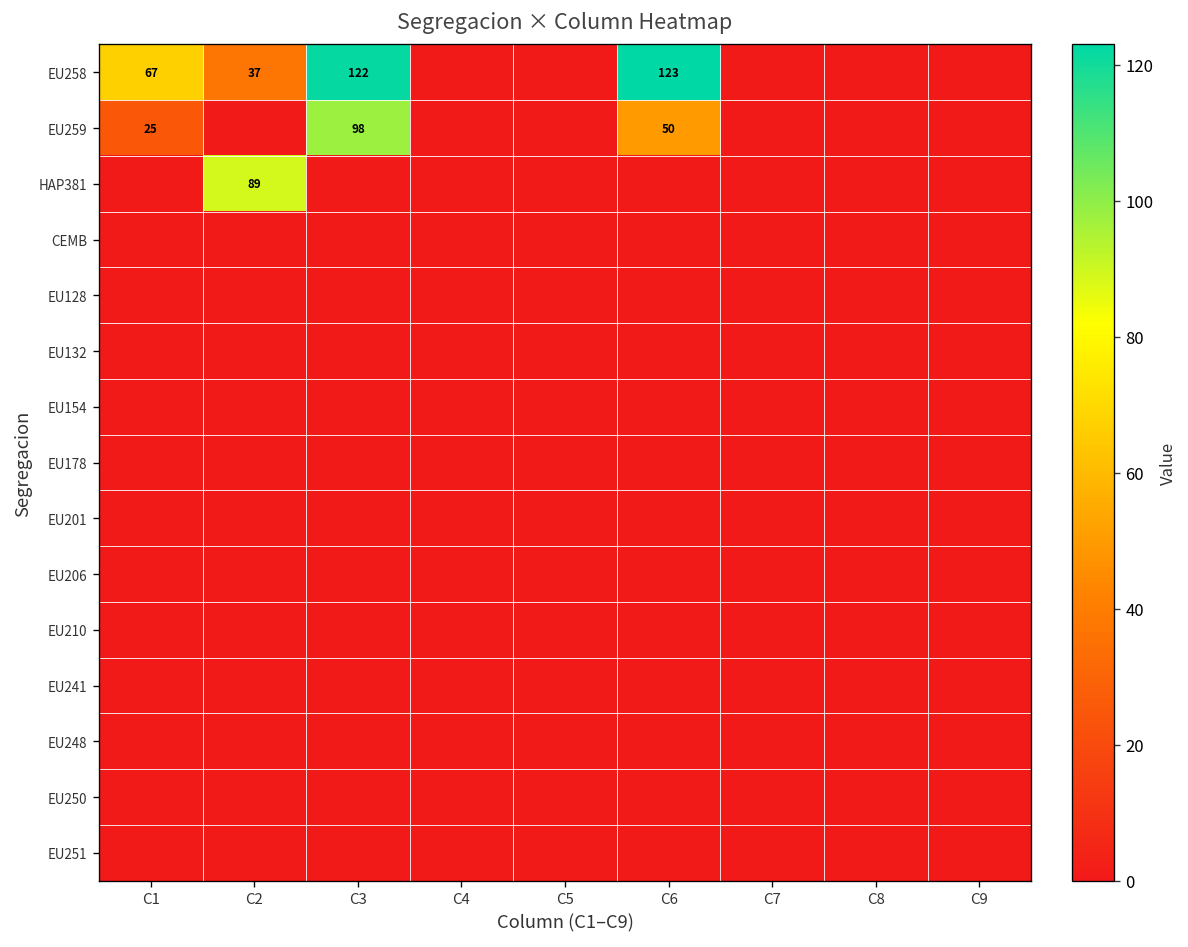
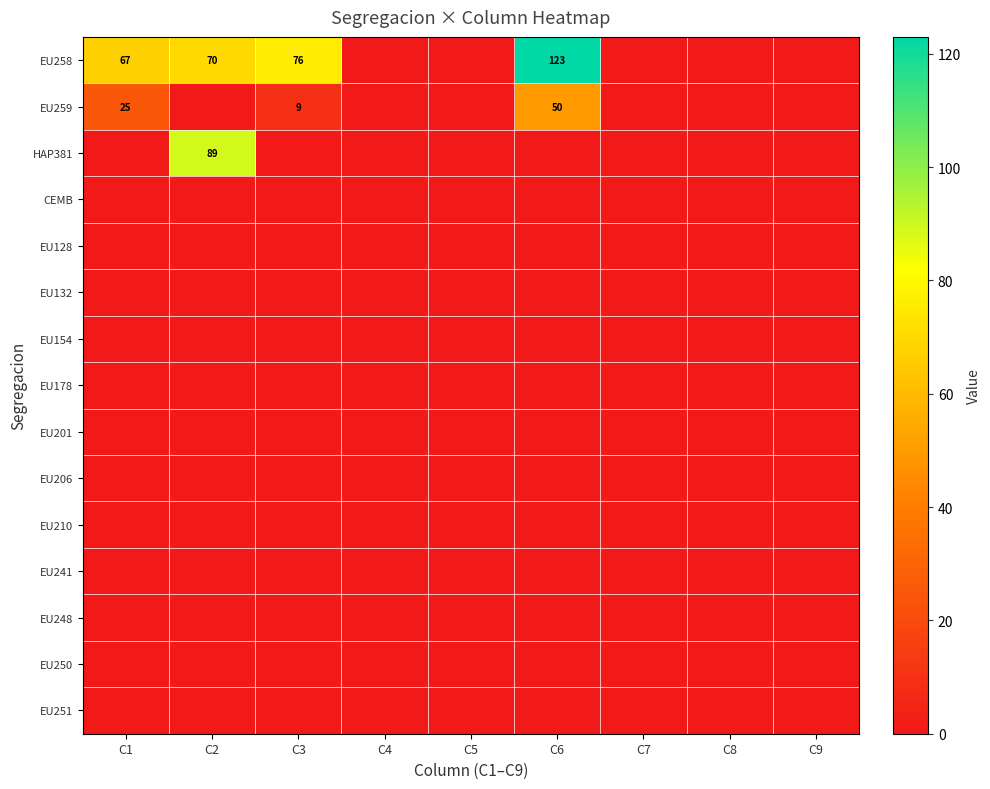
  {
    "EU258": {
      "C1": 67,
-     "C2": 37,
-     "C3": 122,
+     "C2": 70,
+     "C3": 76,
      "C6": 123
    },
    "EU259": {
      "C1": 25,
-     "C3": 98,
+     "C3": 9,
      "C6": 50
    },
    "HAP381": {
      "C2": 89
    }
  }
